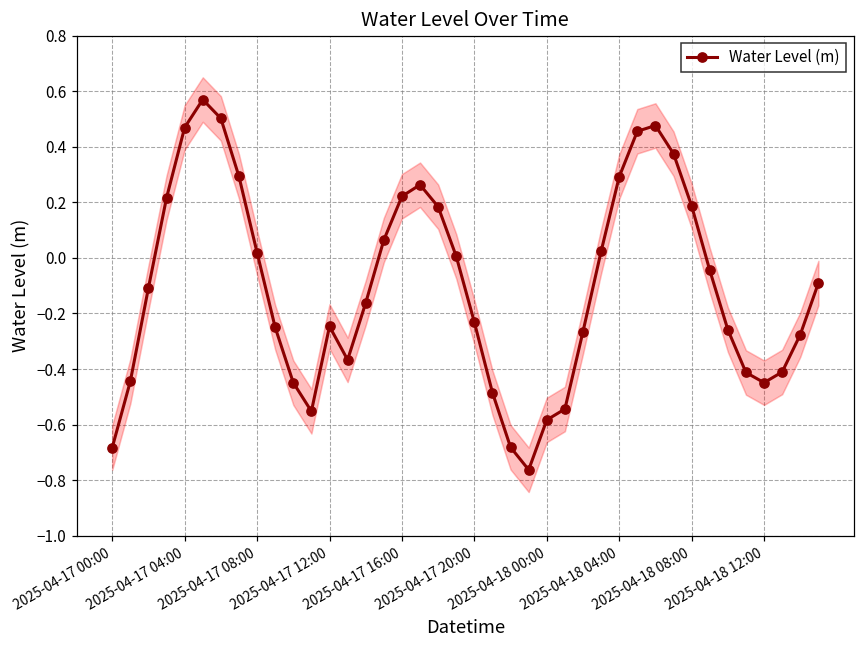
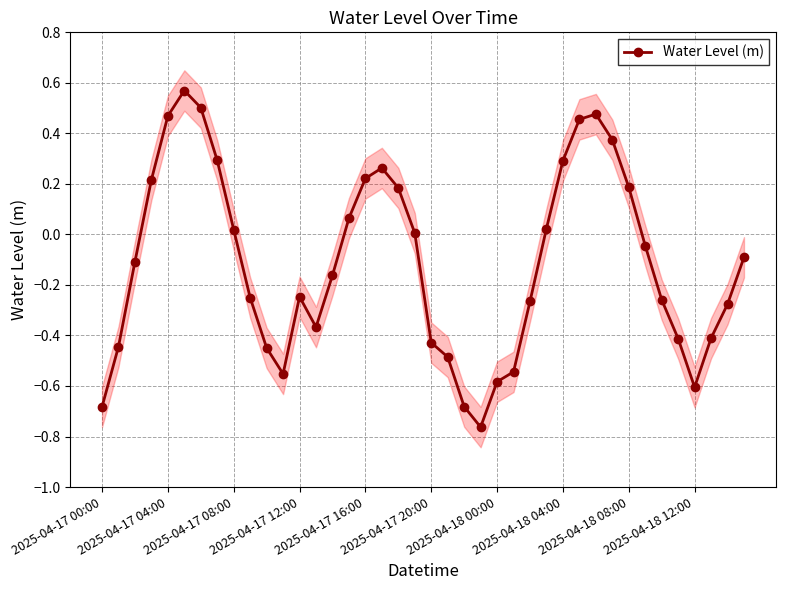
  {
    "Water Level (m)": {
      "2025-04-17 00:00": -0.68,
      "2025-04-17 04:00": 0.47,
      "2025-04-17 08:00": 0.02,
      "2025-04-17 12:00": -0.25,
      "2025-04-17 16:00": 0.22,
-     "2025-04-17 20:00": -0.23,
+     "2025-04-17 20:00": -0.43,
      "2025-04-18 00:00": -0.58,
      "2025-04-18 04:00": 0.29,
      "2025-04-18 08:00": 0.19,
-     "2025-04-18 12:00": -0.45
+     "2025-04-18 12:00": -0.60
    }
  }
